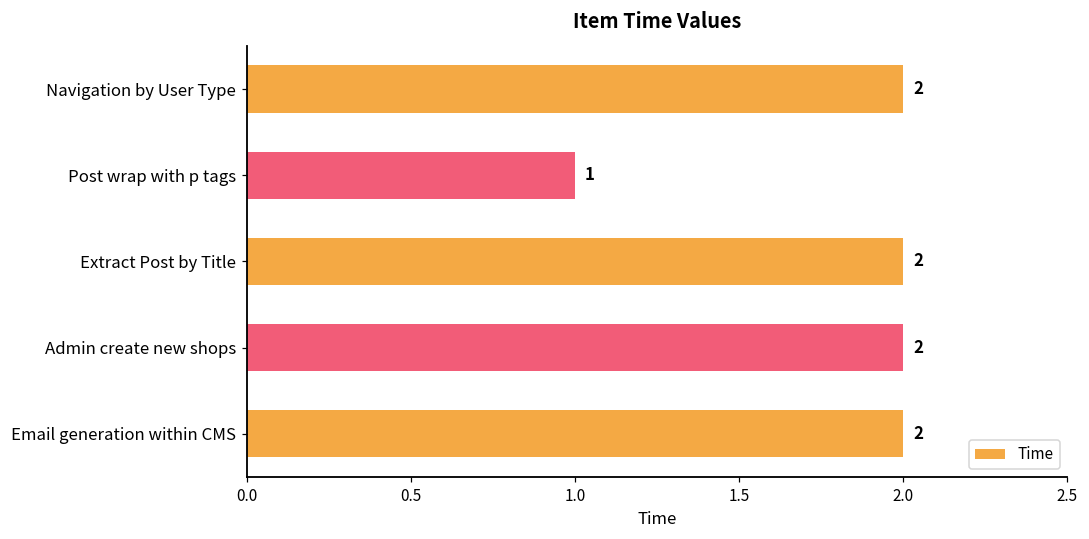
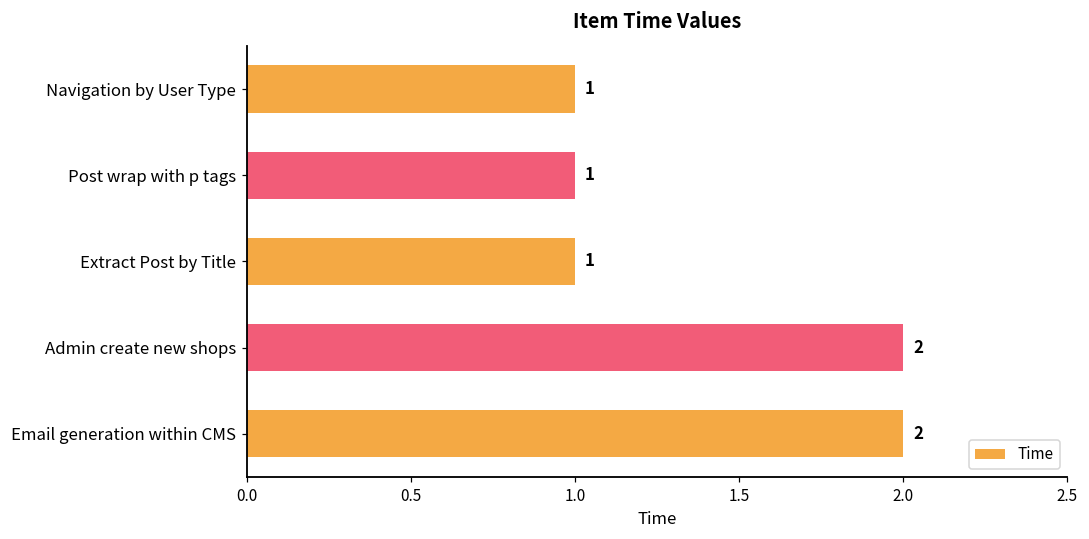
  {
-   "Navigation by User Type": 2,
+   "Navigation by User Type": 1,
    "Post wrap with p tags": 1,
-   "Extract Post by Title": 2,
+   "Extract Post by Title": 1,
    "Admin create new shops": 2,
    "Email generation within CMS": 2
  }
